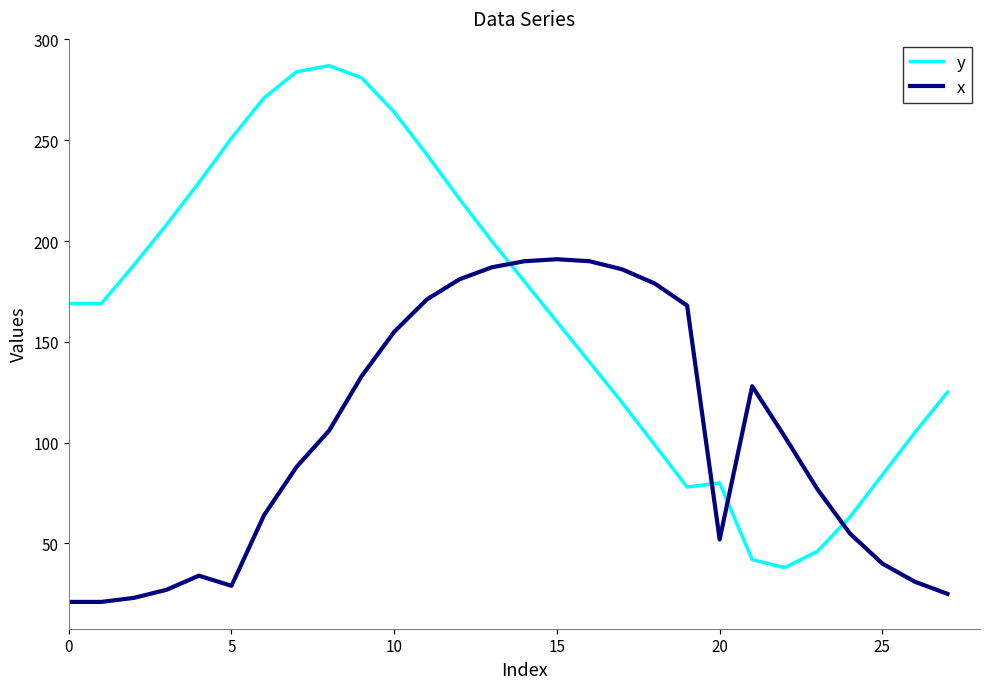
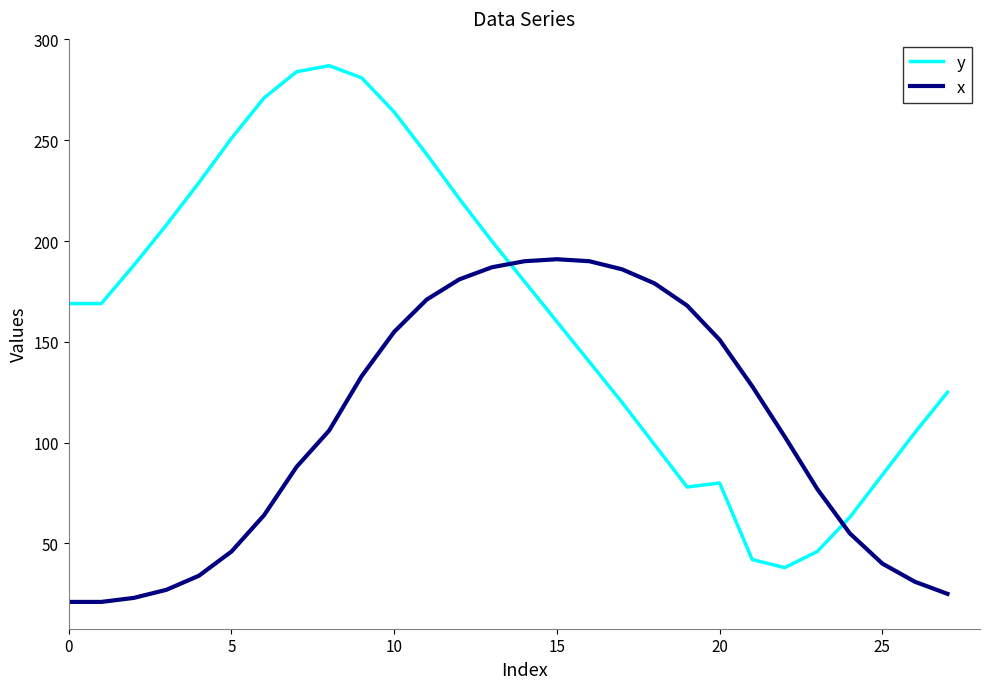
  {
    "y": {
      "0": 169,
      "5": 251,
      "10": 264,
      "15": 160,
      "20": 80,
      "25": 84
    },
    "x": {
      "0": 21,
-     "5": 29,
+     "5": 46,
      "10": 155,
      "15": 191,
-     "20": 52,
+     "20": 151,
      "25": 40
    }
  }
